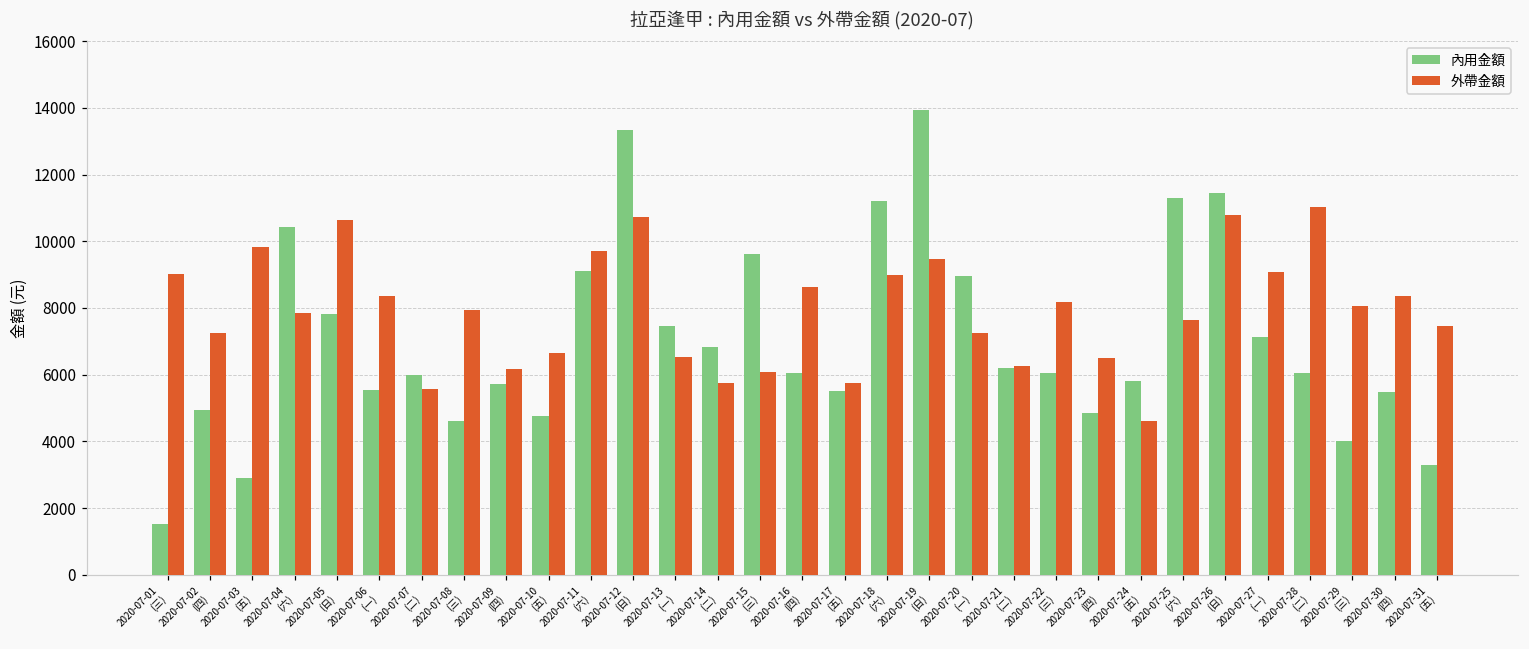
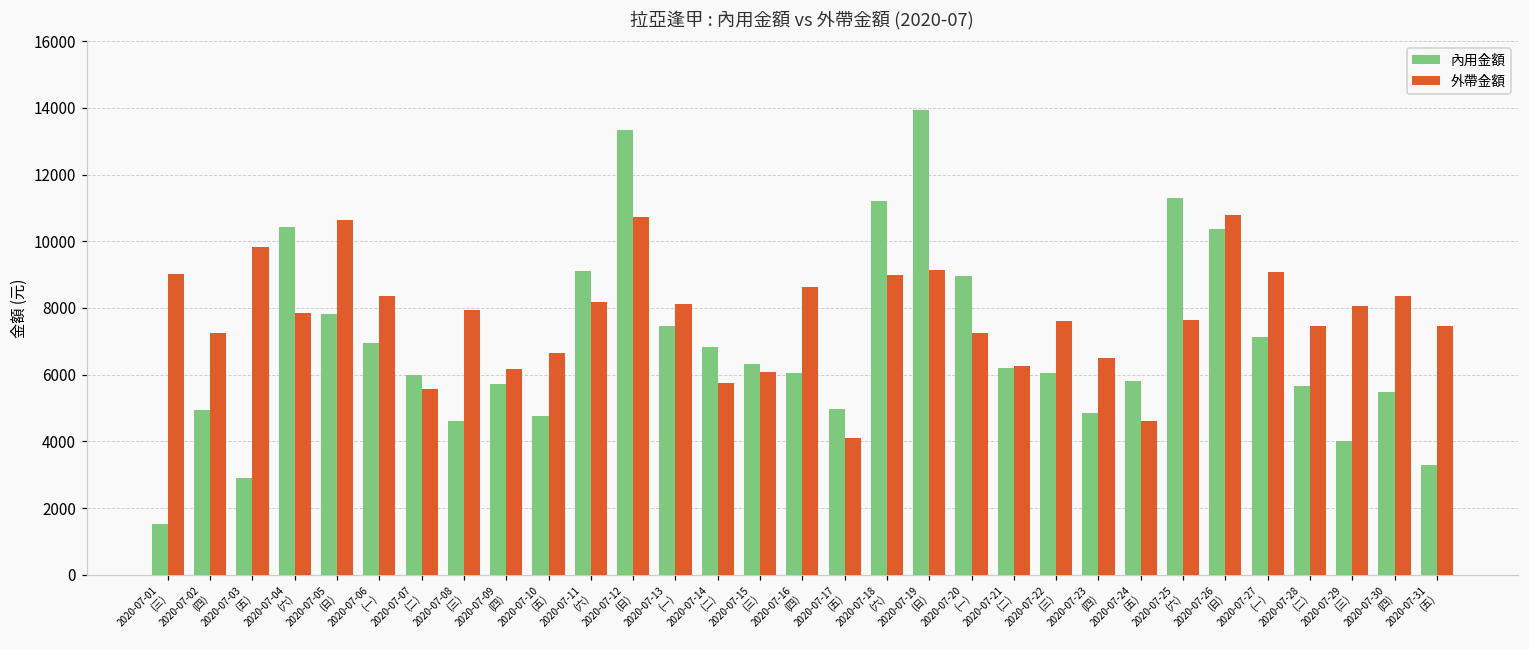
  {
    "內用金額": {
      "2020-07-01 (三)": 1500,
      "2020-07-02 (四)": 5000,
      "2020-07-03 (五)": 2900,
      "2020-07-04 (六)": 10400,
      "2020-07-05 (日)": 7800,
-     "2020-07-06 (一)": 5500,
+     "2020-07-06 (一)": 6900,
      "2020-07-07 (二)": 6000,
      "2020-07-08 (三)": 4600,
      "2020-07-09 (四)": 5700,
      "2020-07-10 (五)": 4800,
      "2020-07-11 (六)": 9100,
      "2020-07-12 (日)": 13300,
      "2020-07-13 (一)": 7500,
      "2020-07-14 (二)": 6800,
-     "2020-07-15 (三)": 9600,
+     "2020-07-15 (三)": 6300,
      "2020-07-16 (四)": 6100,
-     "2020-07-17 (五)": 5500,
+     "2020-07-17 (五)": 5000,
      "2020-07-18 (六)": 11200,
      "2020-07-19 (日)": 13900,
      "2020-07-20 (一)": 9000,
      "2020-07-21 (二)": 6200,
      "2020-07-22 (三)": 6000,
      "2020-07-23 (四)": 4800,
      "2020-07-24 (五)": 5800,
      "2020-07-25 (六)": 11300,
-     "2020-07-26 (日)": 11500,
+     "2020-07-26 (日)": 10400,
      "2020-07-27 (一)": 7100,
-     "2020-07-28 (二)": 6000,
+     "2020-07-28 (二)": 5700,
      "2020-07-29 (三)": 4000,
      "2020-07-30 (四)": 5500,
      "2020-07-31 (五)": 3300
    },
    "外帶金額": {
      "2020-07-01 (三)": 9000,
      "2020-07-02 (四)": 7300,
      "2020-07-03 (五)": 9800,
      "2020-07-04 (六)": 7900,
      "2020-07-05 (日)": 10600,
      "2020-07-06 (一)": 8400,
      "2020-07-07 (二)": 5600,
      "2020-07-08 (三)": 7900,
      "2020-07-09 (四)": 6200,
      "2020-07-10 (五)": 6600,
-     "2020-07-11 (六)": 9700,
+     "2020-07-11 (六)": 8200,
      "2020-07-12 (日)": 10700,
-     "2020-07-13 (一)": 6500,
+     "2020-07-13 (一)": 8100,
      "2020-07-14 (二)": 5700,
      "2020-07-15 (三)": 6100,
      "2020-07-16 (四)": 8600,
-     "2020-07-17 (五)": 5800,
+     "2020-07-17 (五)": 4100,
      "2020-07-18 (六)": 9000,
-     "2020-07-19 (日)": 9500,
+     "2020-07-19 (日)": 9100,
      "2020-07-20 (一)": 7200,
      "2020-07-21 (二)": 6200,
-     "2020-07-22 (三)": 8200,
+     "2020-07-22 (三)": 7600,
      "2020-07-23 (四)": 6500,
      "2020-07-24 (五)": 4600,
      "2020-07-25 (六)": 7600,
      "2020-07-26 (日)": 10800,
      "2020-07-27 (一)": 9100,
-     "2020-07-28 (二)": 11000,
+     "2020-07-28 (二)": 7500,
      "2020-07-29 (三)": 8100,
      "2020-07-30 (四)": 8400,
      "2020-07-31 (五)": 7500
    }
  }
